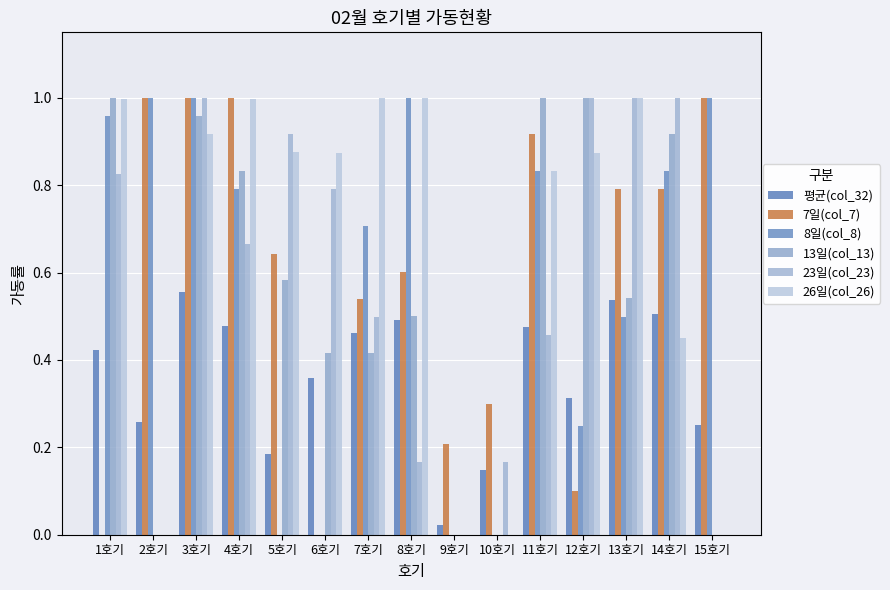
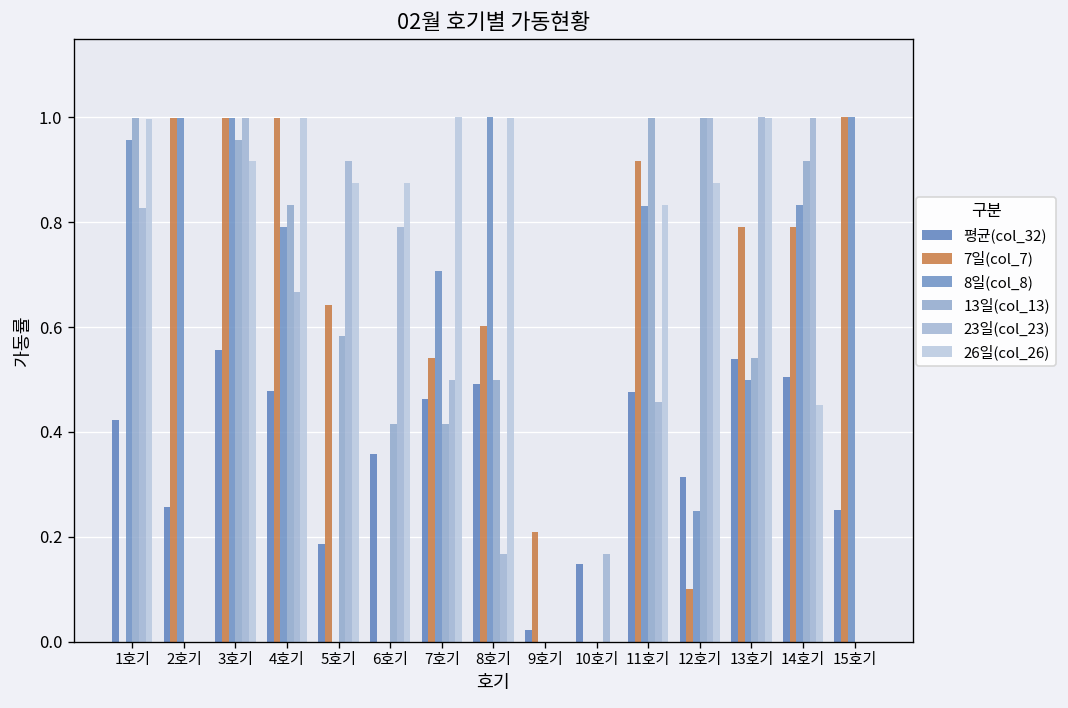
  {
    "7일(col_7)": {
      "1호기": 0.0,
      "2호기": 1.0,
      "3호기": 1.0,
      "4호기": 1.0,
      "5호기": 0.64,
      "6호기": 0.0,
      "7호기": 0.54,
      "8호기": 0.6,
      "9호기": 0.21,
-     "10호기": 0.3,
+     "10호기": 0.0,
      "11호기": 0.92,
      "12호기": 0.1,
      "13호기": 0.79,
      "14호기": 0.79,
      "15호기": 1.0
    }
  }
